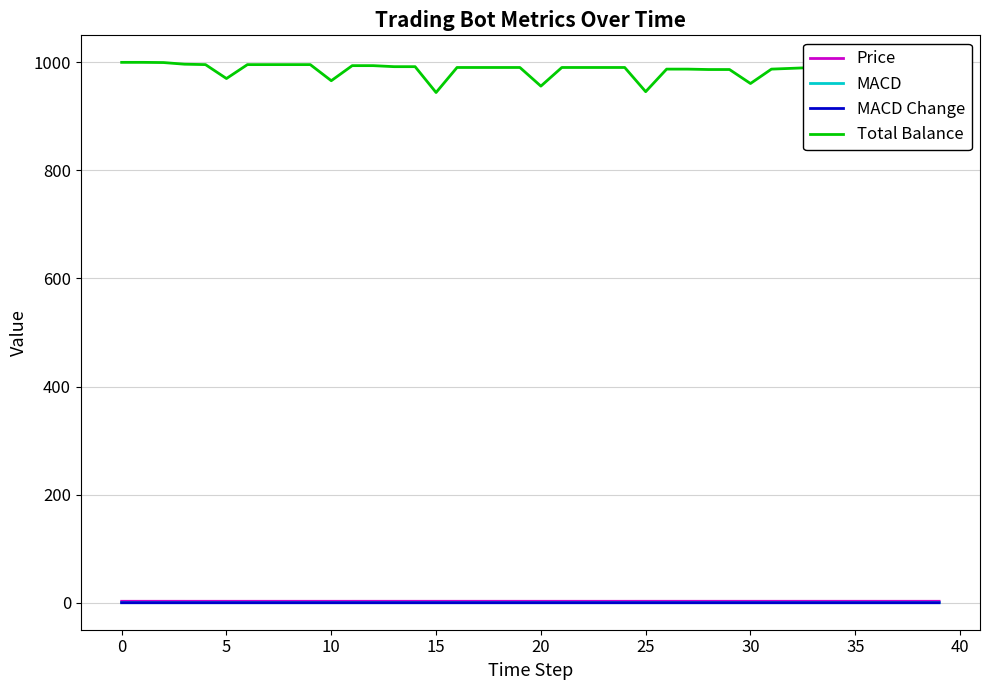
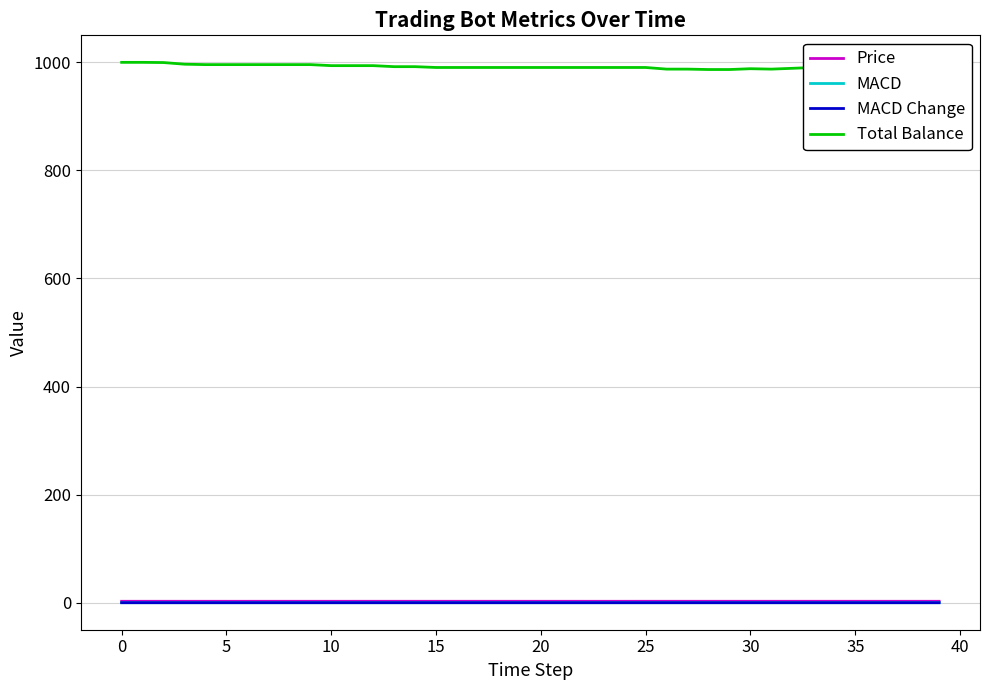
  {
    "Total Balance": {
      "0": 1000,
-     "5": 970,
-     "10": 970,
-     "15": 940,
-     "20": 960,
-     "25": 950,
-     "30": 960
+     "5": 1000,
+     "10": 990,
+     "15": 990,
+     "20": 990,
+     "25": 990,
+     "30": 990
    }
  }
